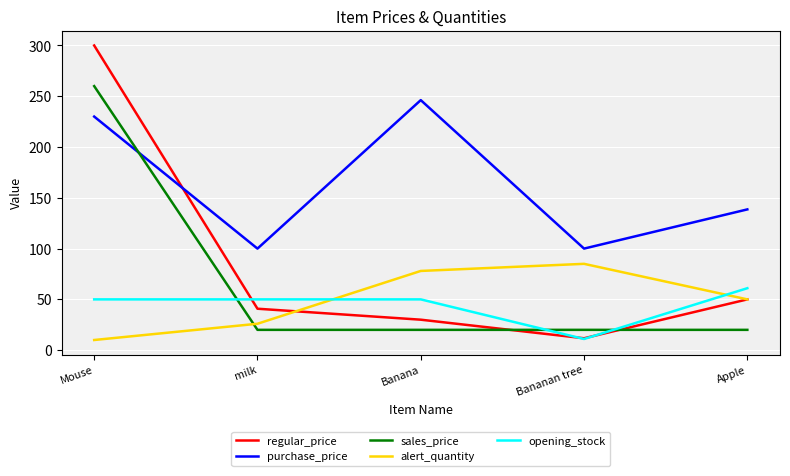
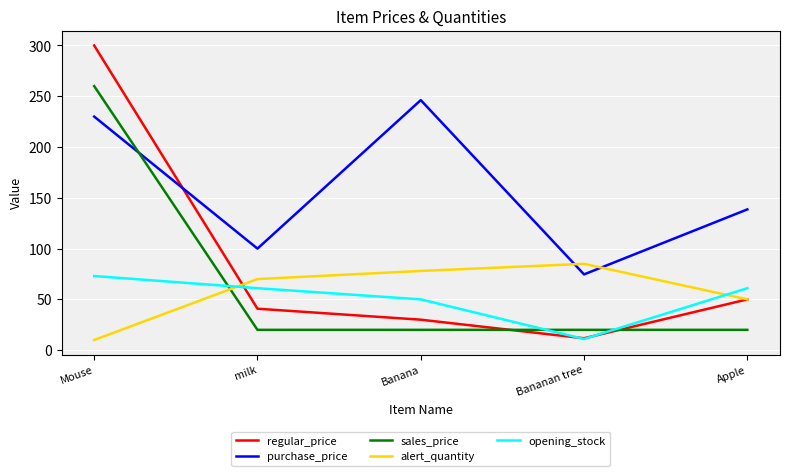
  {
    "regular_price": {
      "Mouse": 300,
      "milk": 41,
      "Banana": 30
    },
    "purchase_price": {
      "Mouse": 230,
      "milk": 100,
      "Banana": 246,
-     "Bananan tree": 100,
+     "Bananan tree": 75,
      "Apple": 139
    },
    "sales_price": {
      "Mouse": 260,
      "milk": 20,
      "Banana": 20,
      "Bananan tree": 20,
      "Apple": 20
    },
    "alert_quantity": {
      "Mouse": 10,
-     "milk": 26,
+     "milk": 70,
      "Banana": 78,
      "Bananan tree": 85
    },
    "opening_stock": {
-     "Mouse": 50,
-     "milk": 50,
+     "Mouse": 73,
+     "milk": 61,
      "Banana": 50,
      "Apple": 61
    }
  }
